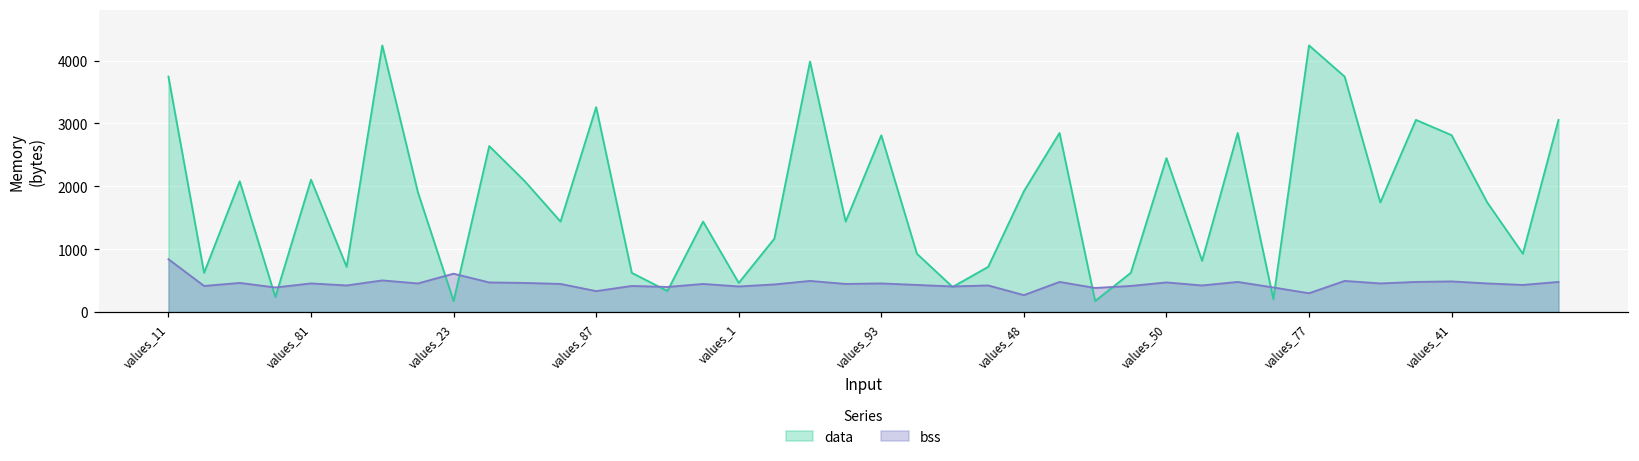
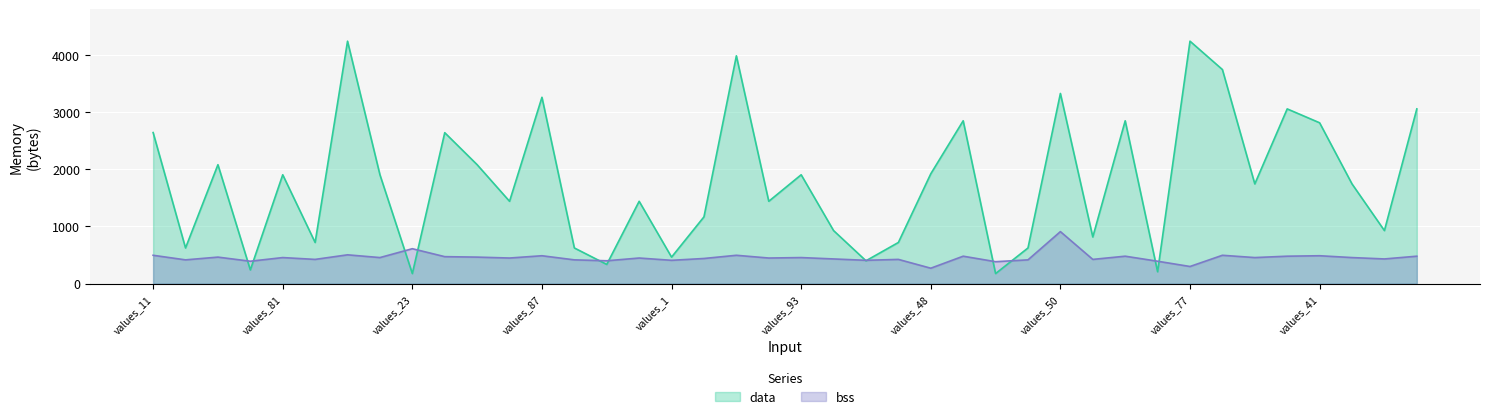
  {
    "data": {
-     "values_11": 3700,
-     "values_81": 2100,
+     "values_11": 2600,
+     "values_81": 1900,
      "values_23": 200,
      "values_87": 3300,
      "values_1": 500,
-     "values_93": 2800,
+     "values_93": 1900,
      "values_48": 1900,
-     "values_50": 2400,
+     "values_50": 3300,
      "values_77": 4200,
      "values_41": 2800
    },
    "bss": {
-     "values_11": 800,
+     "values_11": 500,
      "values_81": 500,
      "values_23": 600,
-     "values_87": 300,
+     "values_87": 500,
      "values_1": 400,
      "values_93": 500,
      "values_48": 300,
-     "values_50": 500,
+     "values_50": 900,
      "values_77": 300,
      "values_41": 500
    }
  }
